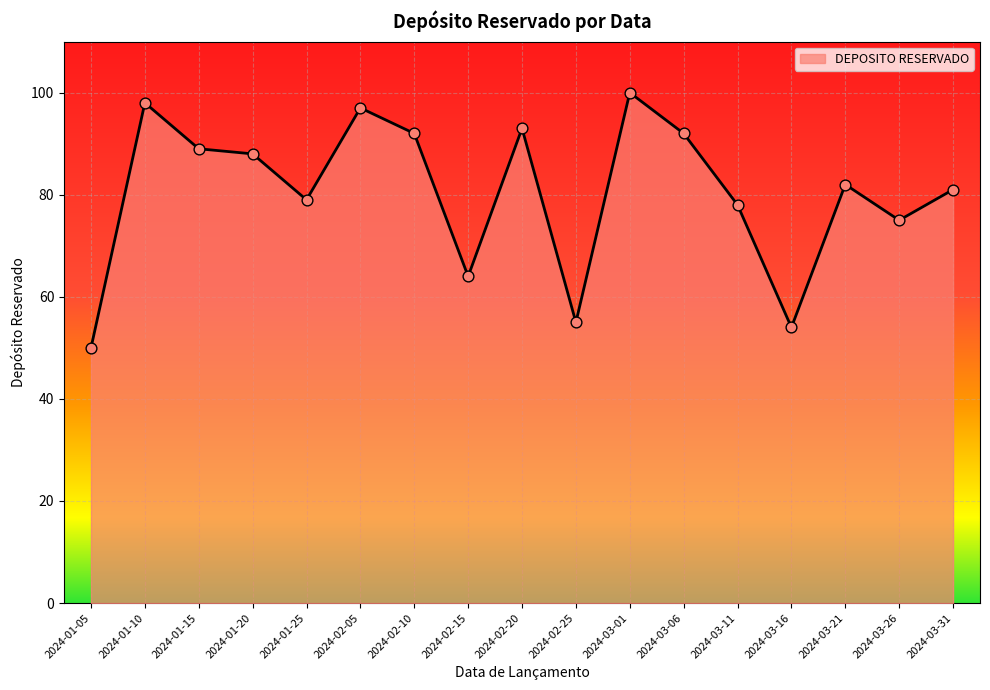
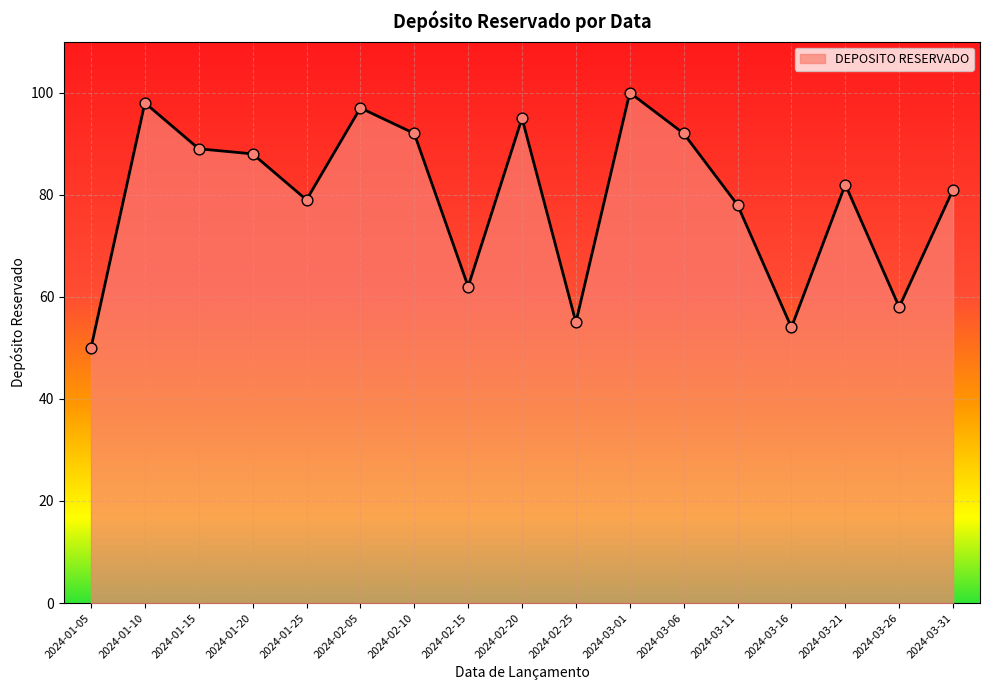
  {
    "2024-01-05": 50,
    "2024-01-10": 98,
    "2024-01-15": 89,
    "2024-01-20": 88,
    "2024-01-25": 79,
    "2024-02-05": 97,
    "2024-02-10": 92,
-   "2024-02-15": 64,
-   "2024-02-20": 93,
+   "2024-02-15": 62,
+   "2024-02-20": 95,
    "2024-02-25": 55,
    "2024-03-01": 100,
    "2024-03-06": 92,
    "2024-03-11": 78,
    "2024-03-16": 54,
    "2024-03-21": 82,
-   "2024-03-26": 75,
+   "2024-03-26": 58,
    "2024-03-31": 81
  }
